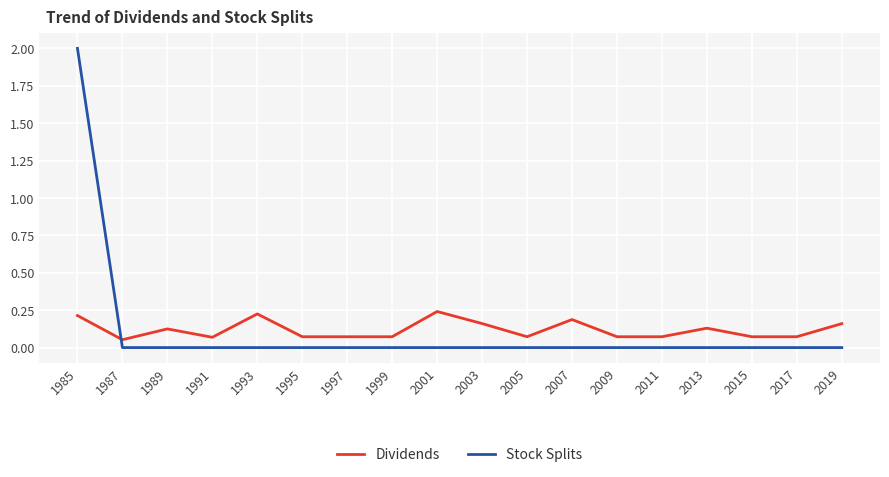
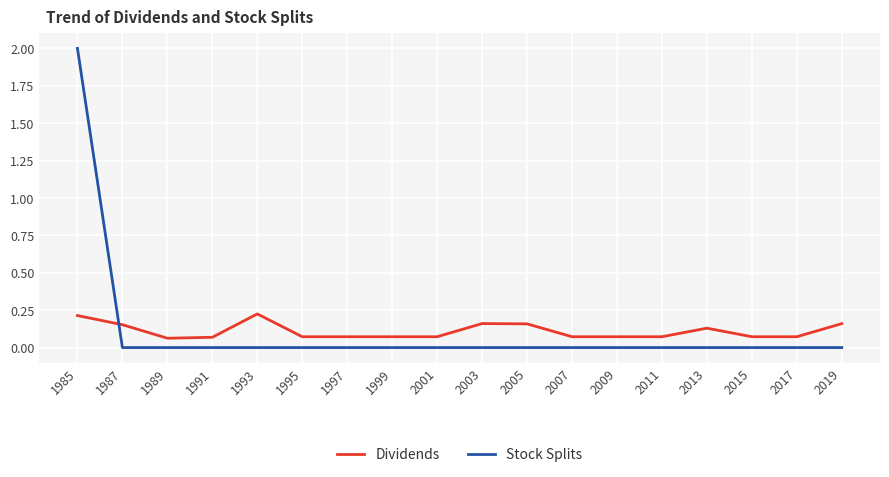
  {
    "Dividends": {
      "1985": 0.21,
-     "1987": 0.05,
-     "1989": 0.12,
+     "1987": 0.15,
+     "1989": 0.06,
      "1991": 0.07,
      "1993": 0.22,
      "1995": 0.07,
      "1997": 0.07,
      "1999": 0.07,
-     "2001": 0.24,
+     "2001": 0.07,
      "2003": 0.16,
-     "2005": 0.07,
-     "2007": 0.19,
+     "2005": 0.16,
+     "2007": 0.07,
      "2009": 0.07,
      "2011": 0.07,
      "2013": 0.13,
      "2015": 0.07,
      "2017": 0.07,
      "2019": 0.16
    },
    "Stock Splits": {
      "1985": 2.00,
      "1987": 0.00,
      "1989": 0.00,
      "1991": 0.00,
      "1993": 0.00,
      "1995": 0.00,
      "1997": 0.00,
      "1999": 0.00,
      "2001": 0.00,
      "2003": 0.00,
      "2005": 0.00,
      "2007": 0.00,
      "2009": 0.00,
      "2011": 0.00,
      "2013": 0.00,
      "2015": 0.00,
      "2017": 0.00,
      "2019": 0.00
    }
  }
